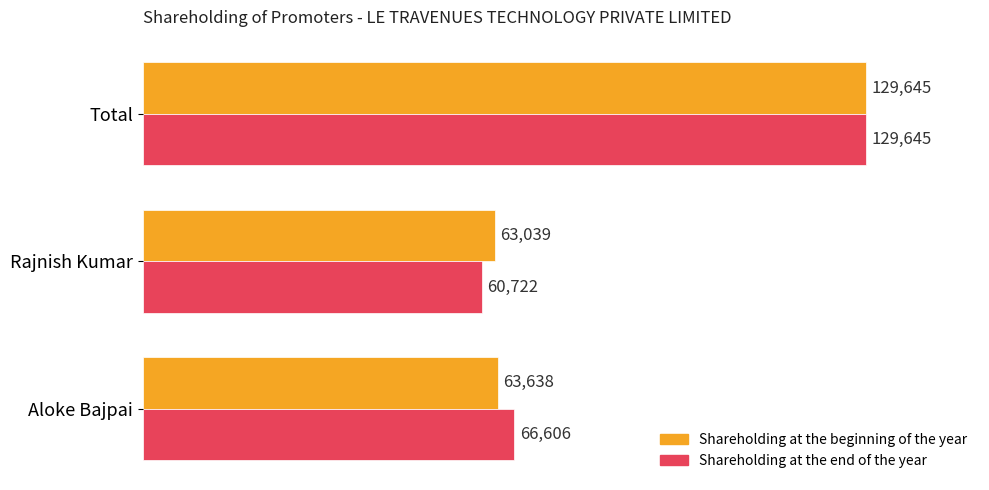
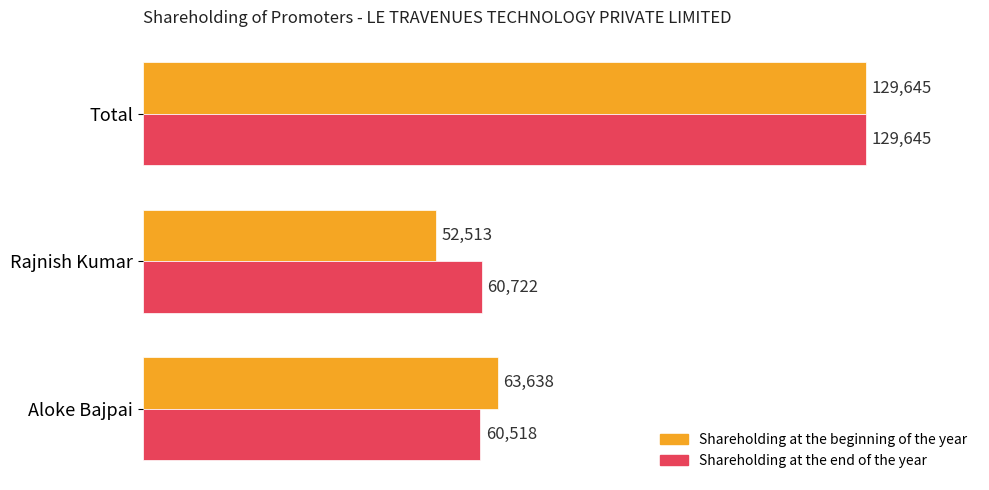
  {
    "Shareholding at the beginning of the year": {
      "Total": "129,645",
-     "Rajnish Kumar": "63,039",
+     "Rajnish Kumar": "52,513",
      "Aloke Bajpai": "63,638"
    },
    "Shareholding at the end of the year": {
      "Total": "129,645",
      "Rajnish Kumar": "60,722",
-     "Aloke Bajpai": "66,606"
+     "Aloke Bajpai": "60,518"
    }
  }
